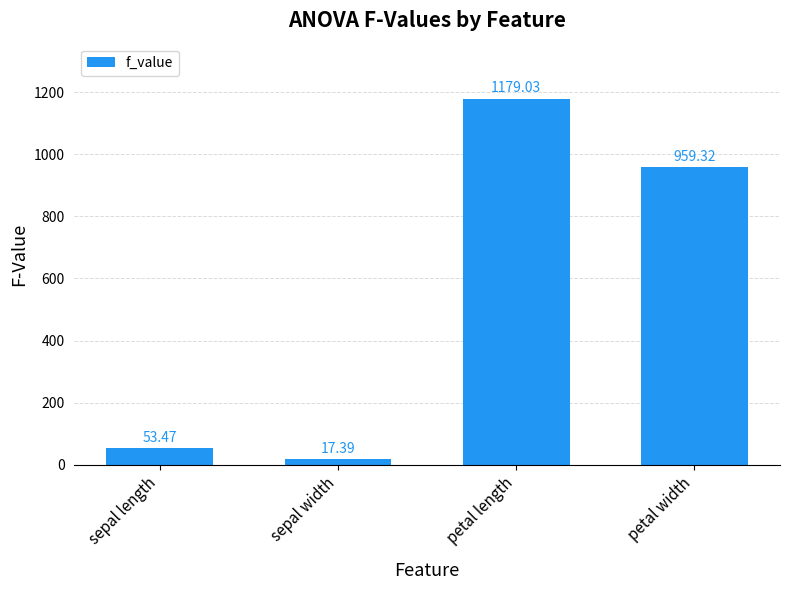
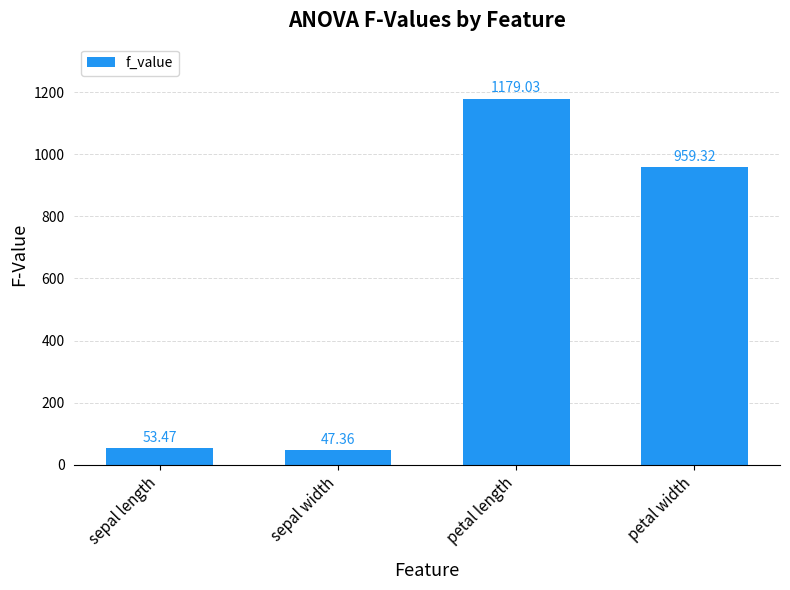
  {
    "sepal length": 53.47,
-   "sepal width": 17.39,
+   "sepal width": 47.36,
    "petal length": 1179.03,
    "petal width": 959.32
  }
